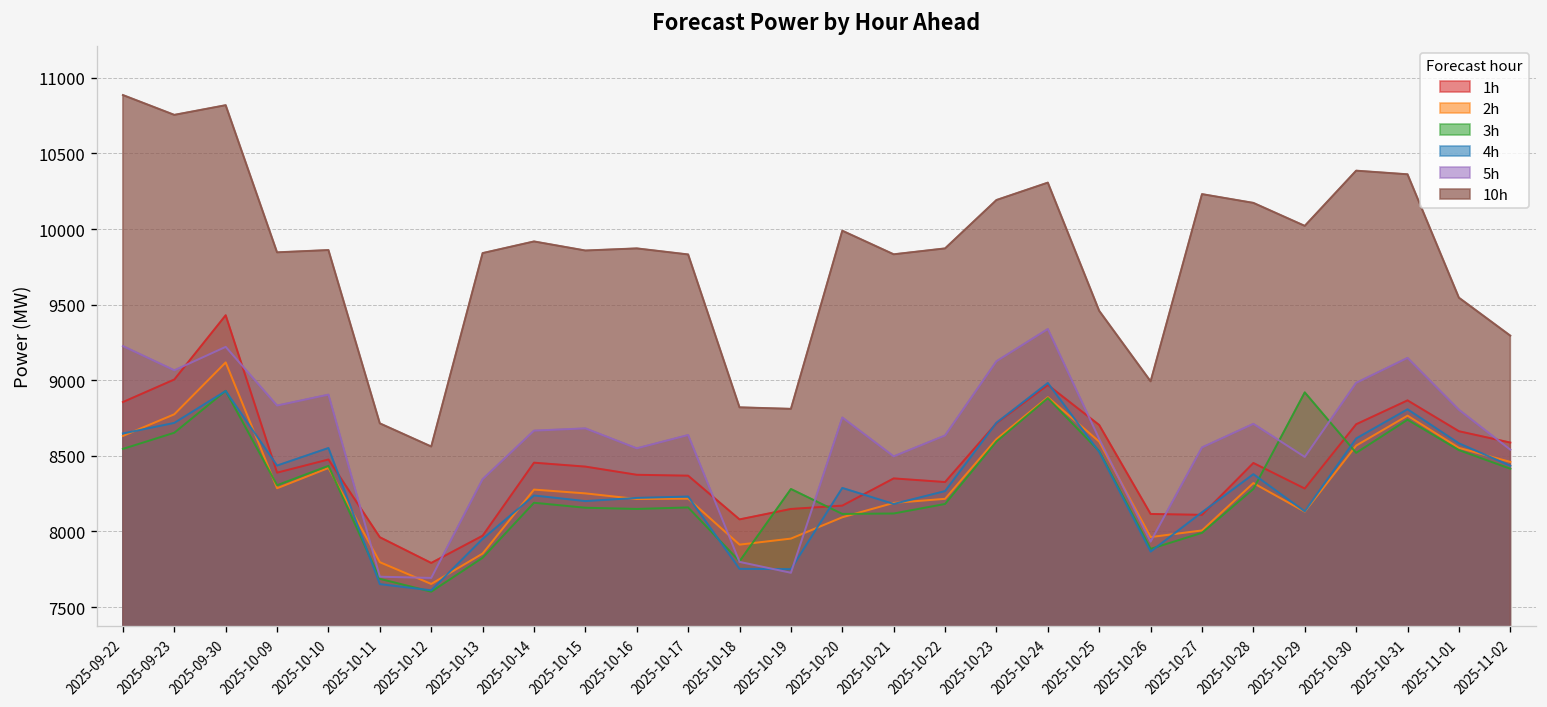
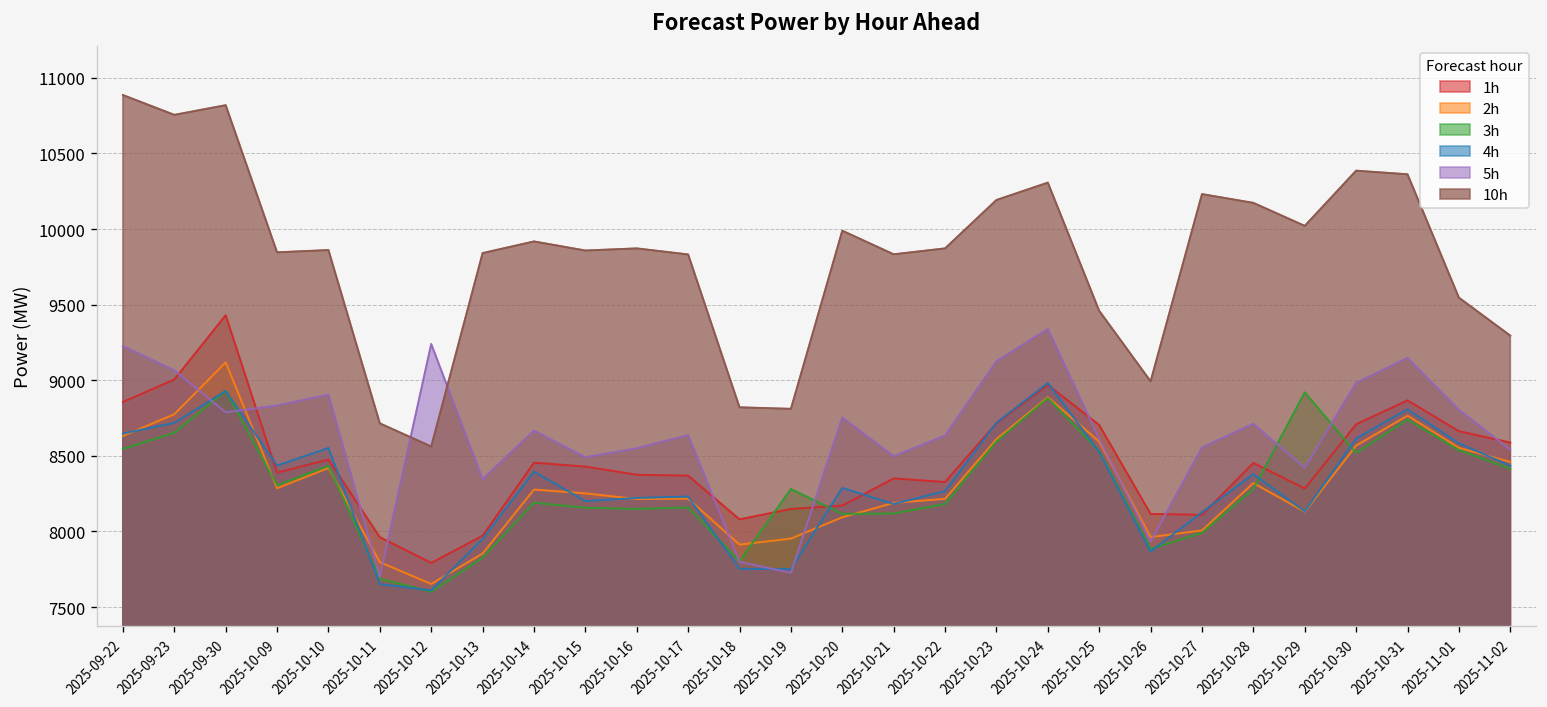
  {
    "1h": {
      "2025-09-22": 8860,
      "2025-09-23": 9010,
      "2025-09-30": 9430,
      "2025-10-09": 8390,
      "2025-10-10": 8480,
      "2025-10-11": 7960,
      "2025-10-12": 7790,
      "2025-10-13": 7970,
      "2025-10-14": 8460,
      "2025-10-15": 8430,
      "2025-10-16": 8380,
      "2025-10-17": 8370,
      "2025-10-18": 8080,
      "2025-10-19": 8150,
      "2025-10-20": 8170,
      "2025-10-21": 8350,
      "2025-10-22": 8330,
      "2025-10-25": 8700,
      "2025-10-26": 8120,
      "2025-10-28": 8450,
      "2025-10-29": 8280,
      "2025-10-30": 8710,
      "2025-10-31": 8870,
      "2025-11-01": 8660,
      "2025-11-02": 8590
    },
    "2h": {
      "2025-09-23": 8780,
      "2025-09-30": 9120,
      "2025-10-11": 7800,
      "2025-10-12": 7650,
      "2025-10-13": 7850,
      "2025-10-14": 8280,
      "2025-10-15": 8250,
      "2025-10-18": 7910,
      "2025-10-19": 7950,
      "2025-10-20": 8090,
      "2025-10-22": 8220,
      "2025-10-26": 7960,
      "2025-10-28": 8320,
      "2025-10-30": 8570,
      "2025-10-31": 8770,
      "2025-11-02": 8460
    },
    "3h": {
      "2025-09-22": 8550,
      "2025-09-23": 8650,
      "2025-10-13": 7830,
      "2025-10-14": 8190,
      "2025-10-15": 8160,
      "2025-10-16": 8150,
      "2025-10-17": 8160,
      "2025-10-19": 8280,
      "2025-10-20": 8120,
      "2025-10-21": 8120,
      "2025-10-22": 8180,
      "2025-10-28": 8280,
      "2025-10-29": 8920,
      "2025-10-30": 8520,
      "2025-10-31": 8740
    },
    "4h": {
      "2025-09-23": 8720,
      "2025-10-09": 8440,
      "2025-10-10": 8550,
      "2025-10-11": 7650,
      "2025-10-13": 7950,
-     "2025-10-14": 8240,
+     "2025-10-14": 8400,
      "2025-10-15": 8200,
      "2025-10-18": 7750,
      "2025-10-19": 7750,
      "2025-10-20": 8290,
      "2025-10-22": 8270,
      "2025-10-28": 8380,
      "2025-10-30": 8620,
      "2025-10-31": 8810,
      "2025-11-01": 8580
    },
    "5h": {
      "2025-09-22": 9230,
      "2025-09-23": 9070,
-     "2025-09-30": 9220,
+     "2025-09-30": 8790,
      "2025-10-09": 8830,
      "2025-10-10": 8910,
-     "2025-10-12": 7690,
+     "2025-10-12": 9240,
      "2025-10-13": 8350,
      "2025-10-14": 8670,
-     "2025-10-15": 8680,
+     "2025-10-15": 8490,
      "2025-10-16": 8550,
      "2025-10-17": 8640,
      "2025-10-19": 7730,
      "2025-10-20": 8750,
      "2025-10-21": 8500,
      "2025-10-22": 8640,
      "2025-10-23": 9130,
      "2025-10-24": 9340,
      "2025-10-26": 7930,
      "2025-10-27": 8560,
      "2025-10-28": 8710,
-     "2025-10-29": 8490,
+     "2025-10-29": 8420,
      "2025-10-30": 8980,
      "2025-10-31": 9150,
      "2025-11-01": 8810,
      "2025-11-02": 8540
    },
    "10h": {
      "2025-09-22": 10890,
      "2025-09-23": 10760,
      "2025-09-30": 10820,
      "2025-10-09": 9850,
      "2025-10-10": 9860,
      "2025-10-11": 8720,
      "2025-10-12": 8560,
      "2025-10-13": 9840,
      "2025-10-14": 9920,
      "2025-10-15": 9860,
      "2025-10-16": 9870,
      "2025-10-17": 9830,
      "2025-10-18": 8820,
      "2025-10-19": 8810,
      "2025-10-20": 9990,
      "2025-10-21": 9830,
      "2025-10-22": 9870,
      "2025-10-23": 10190,
      "2025-10-24": 10310,
      "2025-10-25": 9460,
      "2025-10-26": 8990,
      "2025-10-27": 10230,
      "2025-10-28": 10170,
      "2025-10-29": 10020,
      "2025-10-30": 10390,
      "2025-10-31": 10360,
      "2025-11-01": 9550,
      "2025-11-02": 9300
    }
  }
